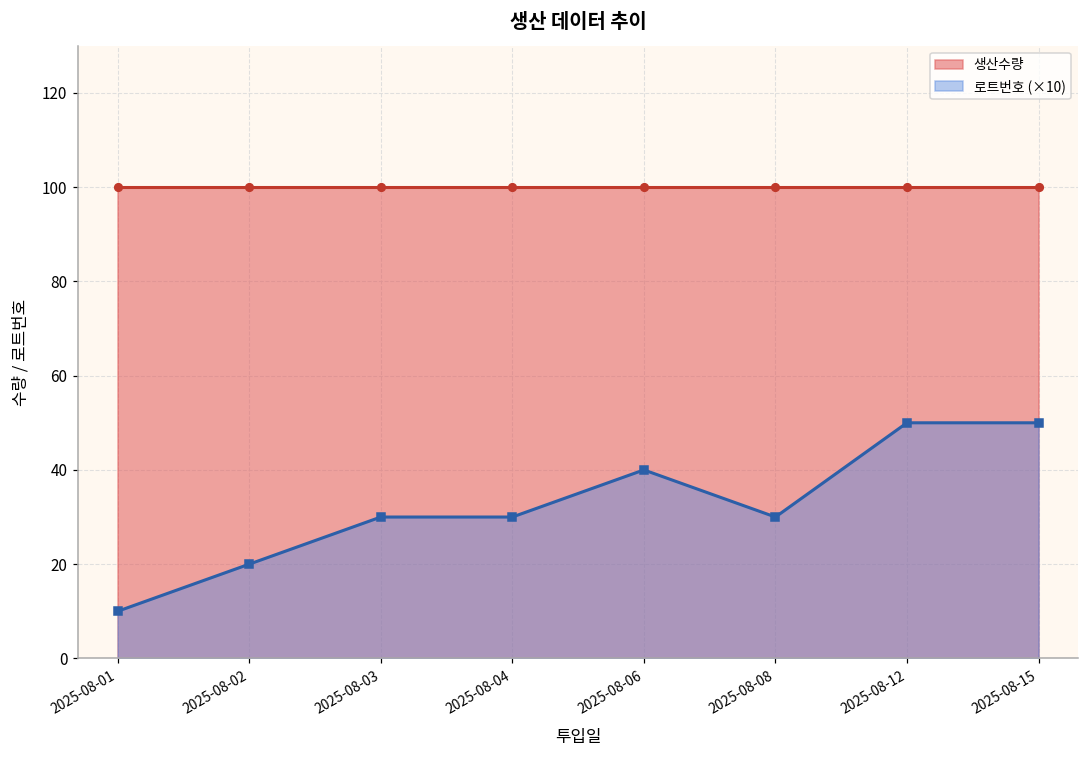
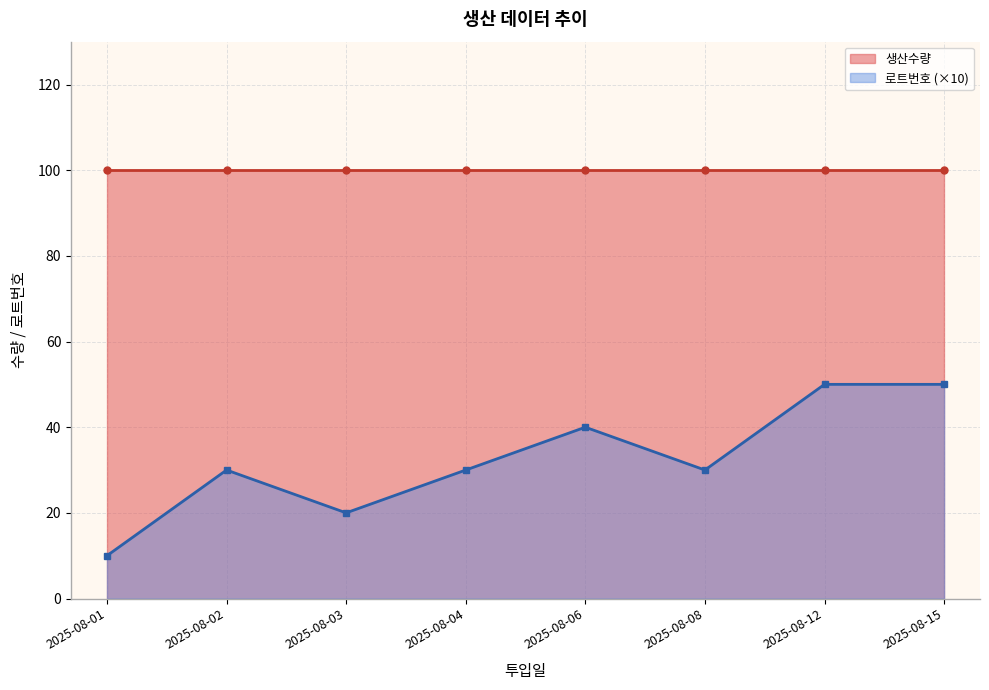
  {
    "생산수량": {
      "2025-08-01": 100,
      "2025-08-02": 100,
      "2025-08-03": 100,
      "2025-08-04": 100,
      "2025-08-06": 100,
      "2025-08-08": 100,
      "2025-08-12": 100,
      "2025-08-15": 100
    },
    "로트번호 (×10)": {
      "2025-08-01": 10,
-     "2025-08-02": 20,
-     "2025-08-03": 30,
+     "2025-08-02": 30,
+     "2025-08-03": 20,
      "2025-08-04": 30,
      "2025-08-06": 40,
      "2025-08-08": 30,
      "2025-08-12": 50,
      "2025-08-15": 50
    }
  }
